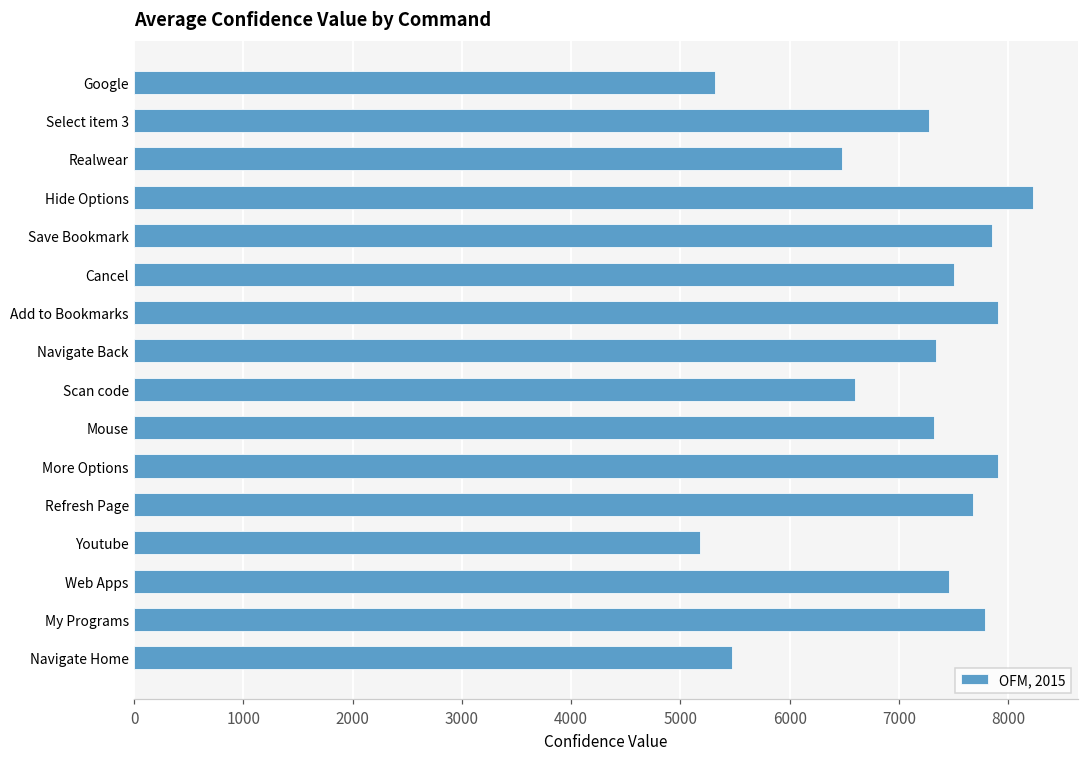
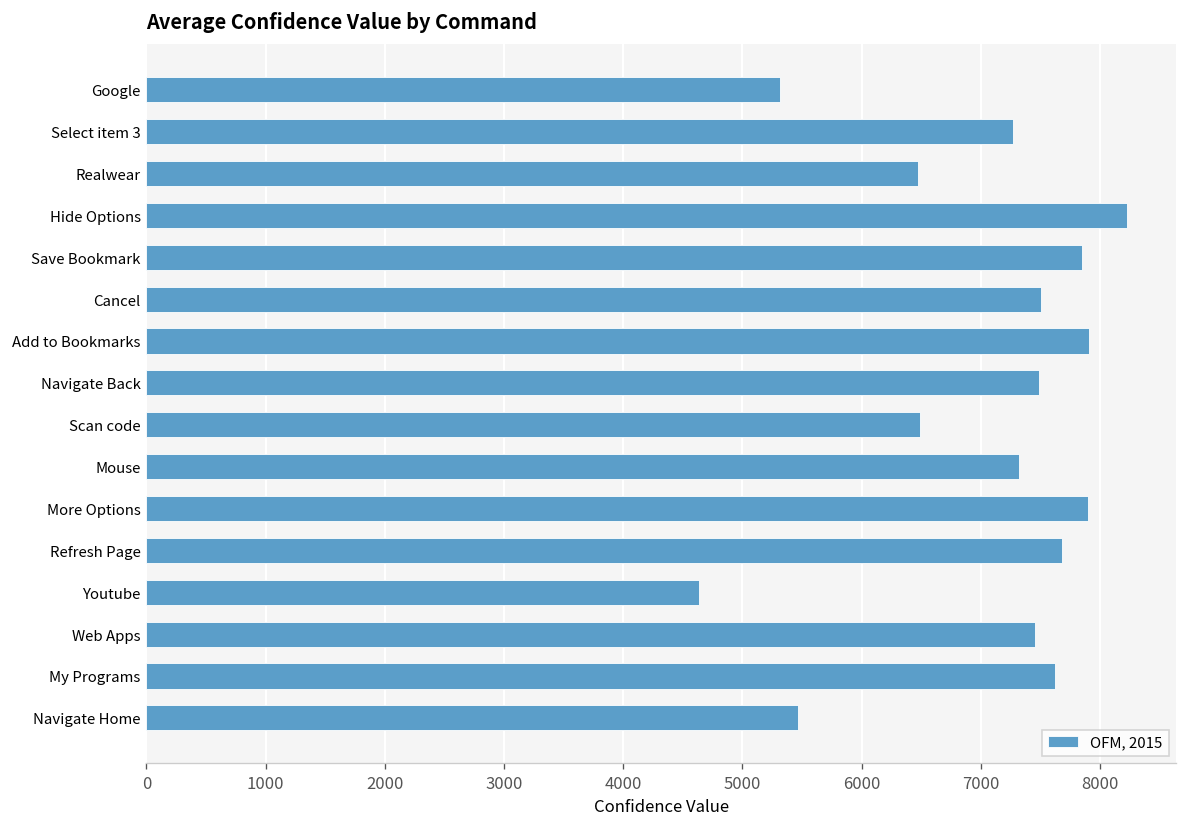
  {
    "Google": 5300,
    "Select item 3": 7300,
    "Realwear": 6500,
    "Hide Options": 8200,
    "Save Bookmark": 7900,
    "Cancel": 7500,
    "Add to Bookmarks": 7900,
-   "Navigate Back": 7300,
-   "Scan code": 6600,
+   "Navigate Back": 7500,
+   "Scan code": 6500,
    "Mouse": 7300,
    "More Options": 7900,
    "Refresh Page": 7700,
-   "Youtube": 5200,
+   "Youtube": 4600,
    "Web Apps": 7500,
-   "My Programs": 7800,
+   "My Programs": 7600,
    "Navigate Home": 5500
  }
